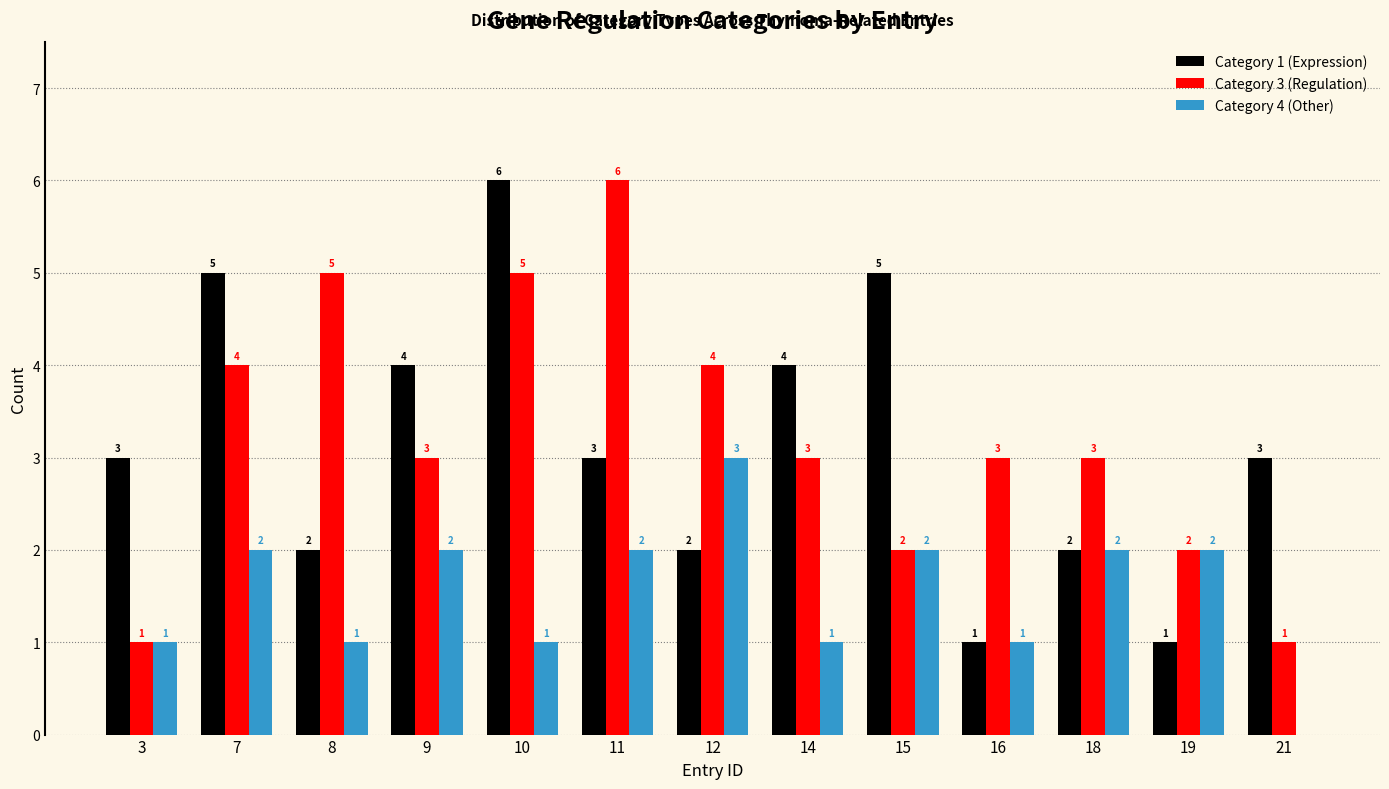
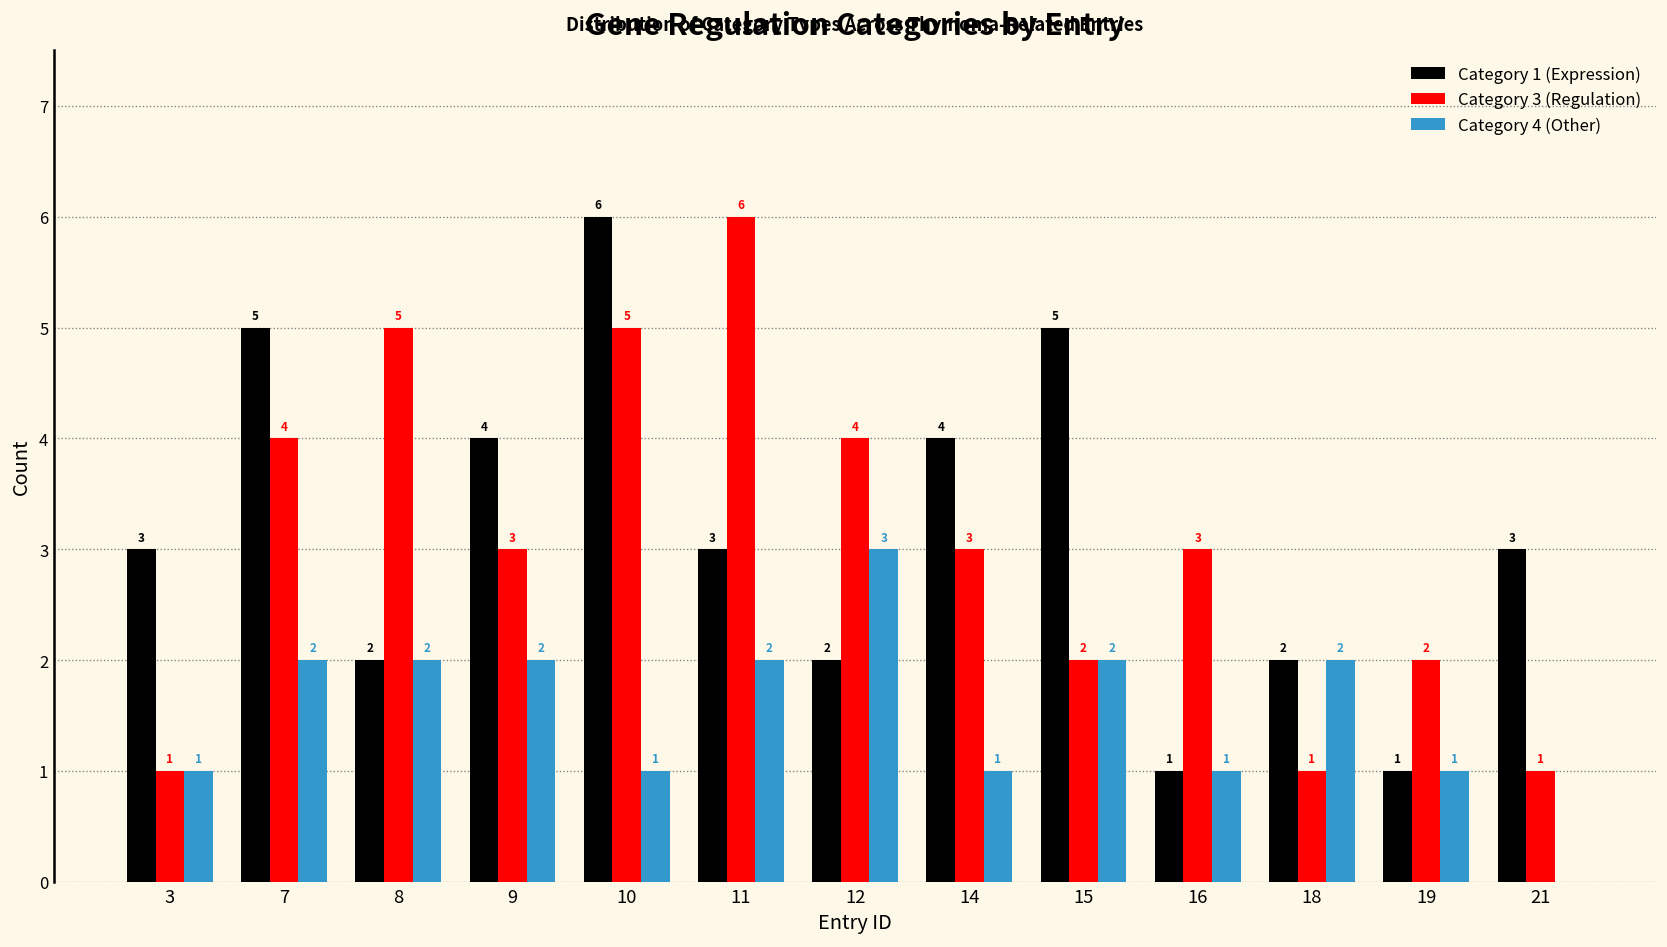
  {
    "Category 1 (Expression)": {
      "3": 3,
      "7": 5,
      "8": 2,
      "9": 4,
      "10": 6,
      "11": 3,
      "12": 2,
      "14": 4,
      "15": 5,
      "16": 1,
      "18": 2,
      "19": 1,
      "21": 3
    },
    "Category 3 (Regulation)": {
      "3": 1,
      "7": 4,
      "8": 5,
      "9": 3,
      "10": 5,
      "11": 6,
      "12": 4,
      "14": 3,
      "15": 2,
      "16": 3,
-     "18": 3,
+     "18": 1,
      "19": 2,
      "21": 1
    },
    "Category 4 (Other)": {
      "3": 1,
      "7": 2,
-     "8": 1,
+     "8": 2,
      "9": 2,
      "10": 1,
      "11": 2,
      "12": 3,
      "14": 1,
      "15": 2,
      "16": 1,
      "18": 2,
-     "19": 2
+     "19": 1
    }
  }
